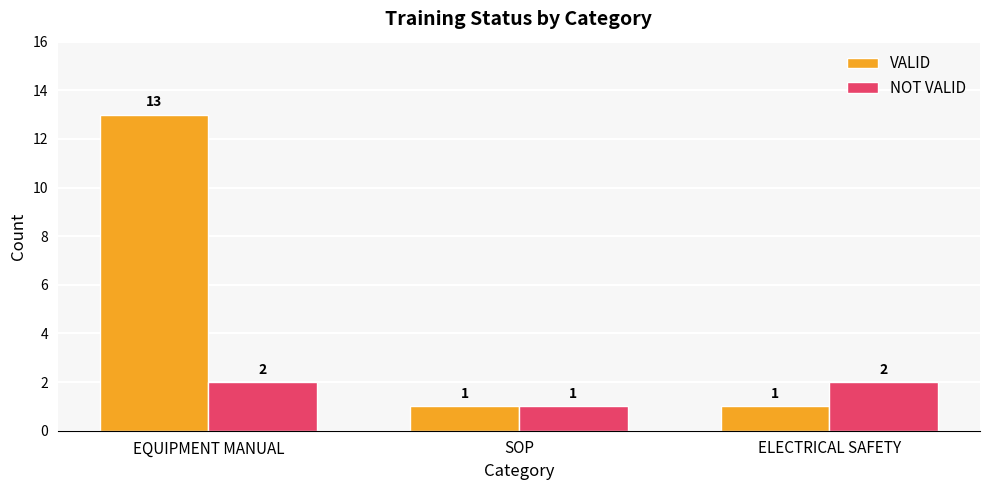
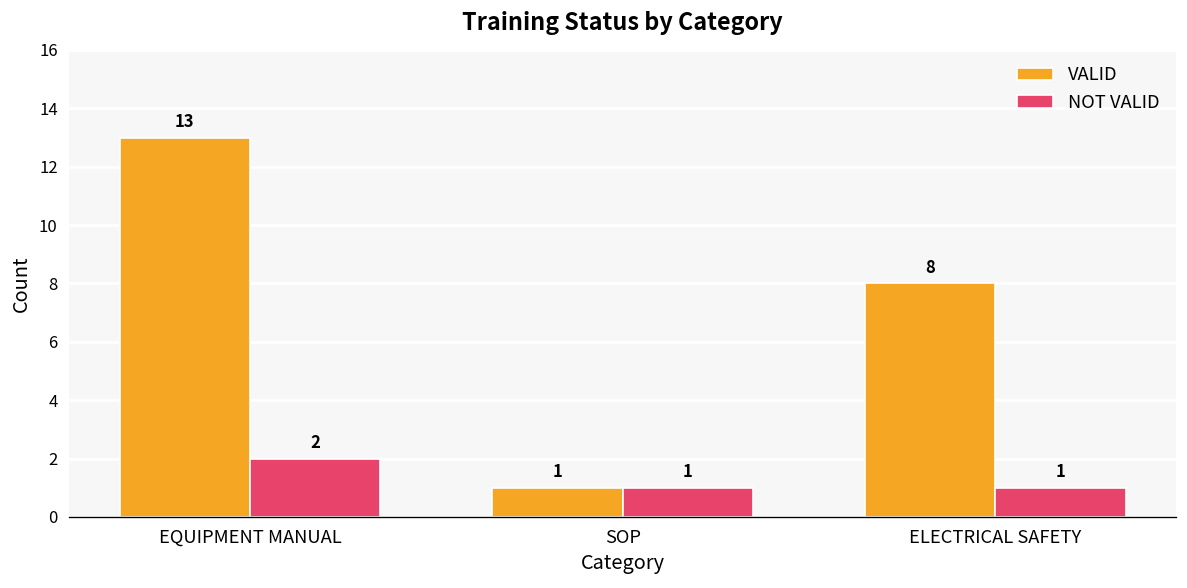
  {
    "VALID": {
      "EQUIPMENT MANUAL": 13,
      "SOP": 1,
-     "ELECTRICAL SAFETY": 1
+     "ELECTRICAL SAFETY": 8
    },
    "NOT VALID": {
      "EQUIPMENT MANUAL": 2,
      "SOP": 1,
-     "ELECTRICAL SAFETY": 2
+     "ELECTRICAL SAFETY": 1
    }
  }
